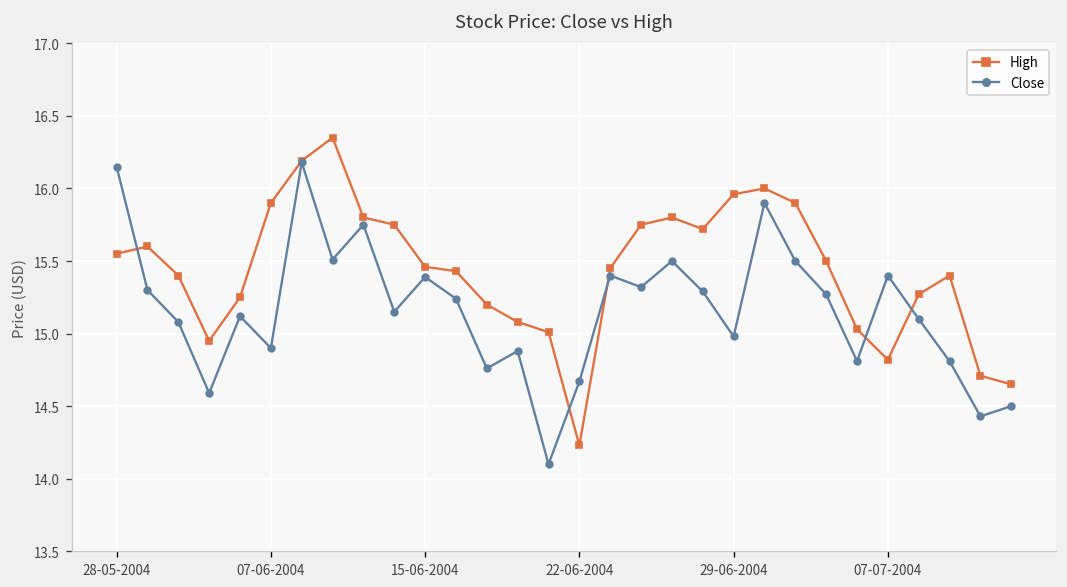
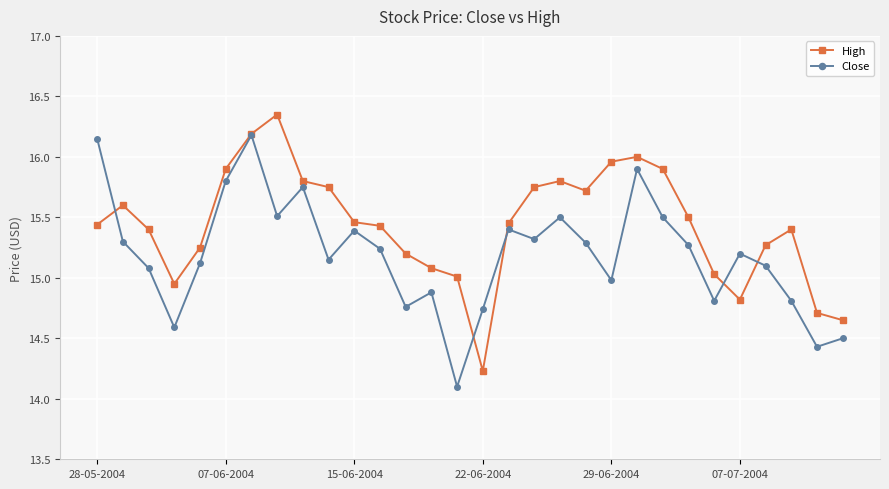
  {
    "High": {
-     "28-05-2004": 15.55,
+     "28-05-2004": 15.44,
      "07-06-2004": 15.90,
      "15-06-2004": 15.46,
      "22-06-2004": 14.23,
      "29-06-2004": 15.96,
      "07-07-2004": 14.82
    },
    "Close": {
      "28-05-2004": 16.15,
-     "07-06-2004": 14.9,
+     "07-06-2004": 15.8,
      "15-06-2004": 15.39,
-     "22-06-2004": 14.67,
+     "22-06-2004": 14.74,
      "29-06-2004": 14.98,
-     "07-07-2004": 15.4
+     "07-07-2004": 15.2
    }
  }
